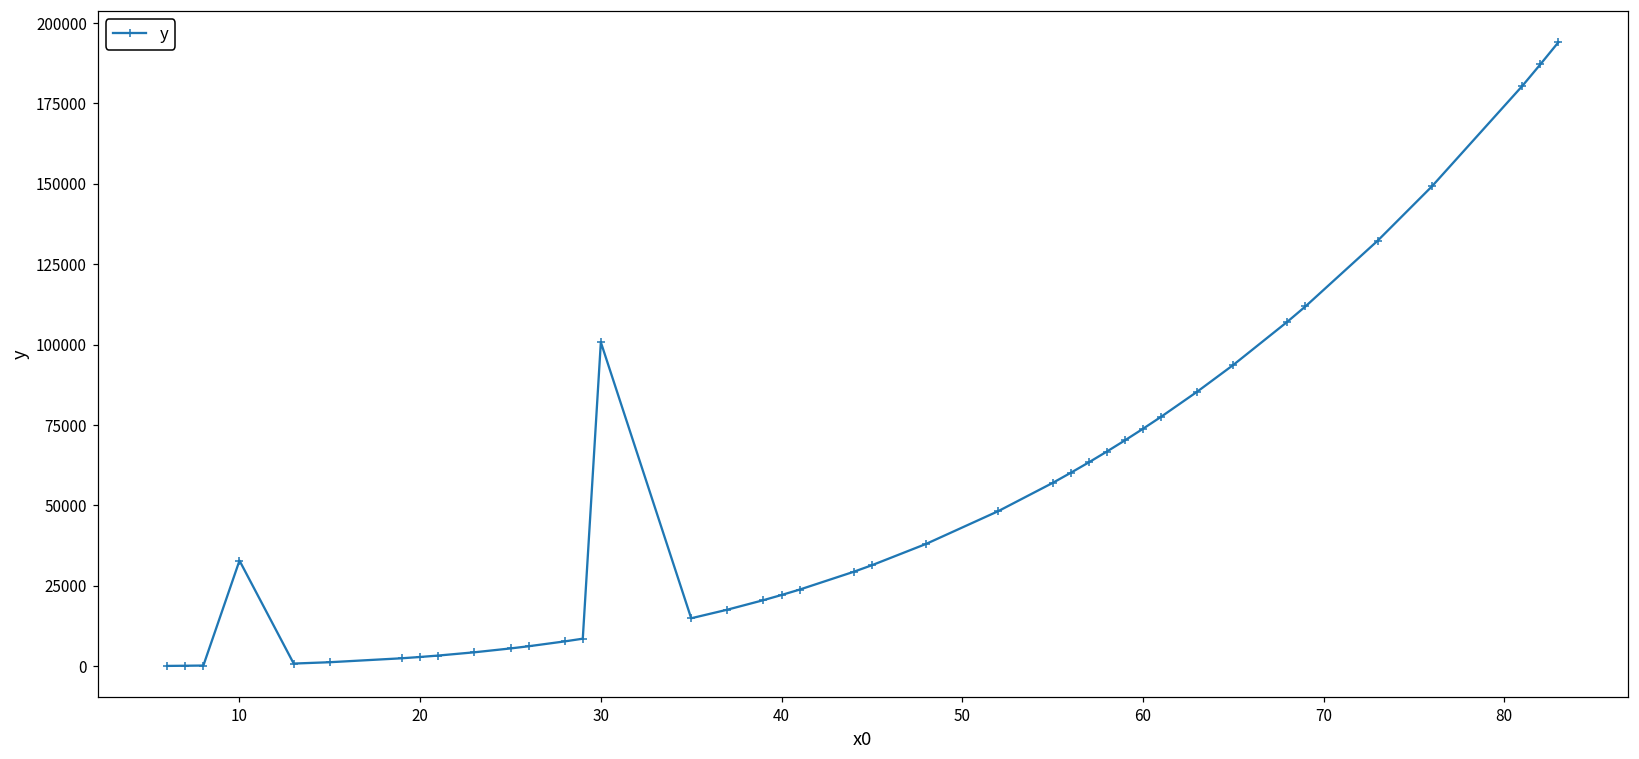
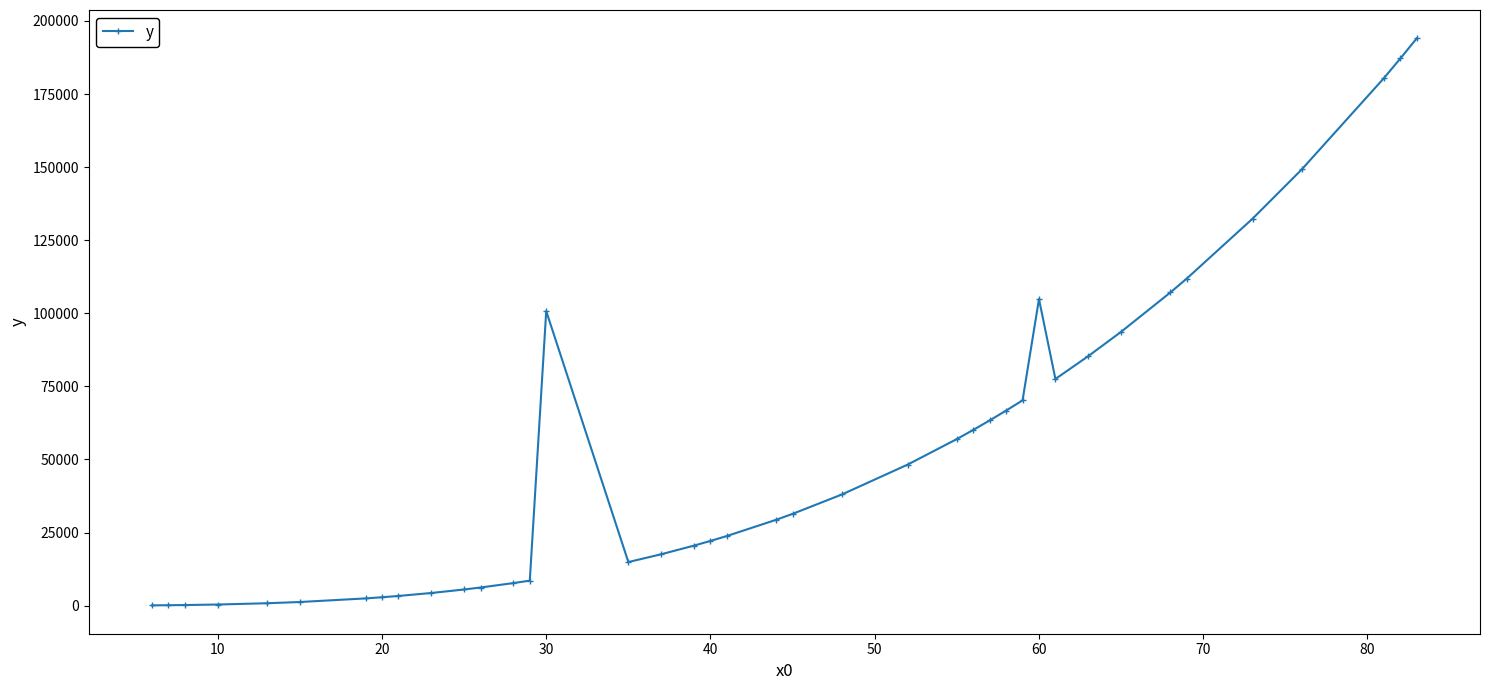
  {
-   "10": 33000,
+   "10": 0,
    "20": 3000,
    "30": 101000,
    "40": 22000,
-   "60": 74000
+   "60": 105000
  }
